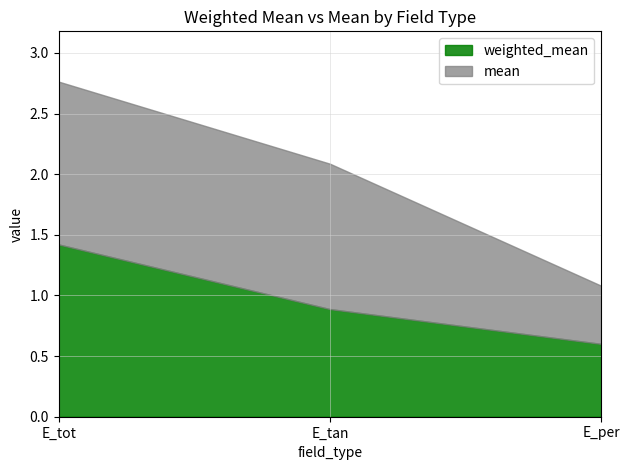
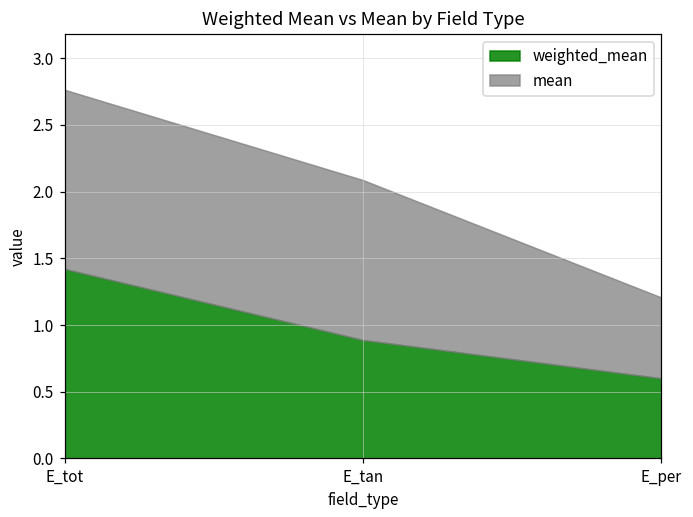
  {
    "weighted_mean": {
      "E_tot": 1.42,
      "E_tan": 0.89,
      "E_per": 0.60
    },
    "mean": {
      "E_tot": 1.34,
      "E_tan": 1.20,
-     "E_per": 0.48
+     "E_per": 0.61
    }
  }
